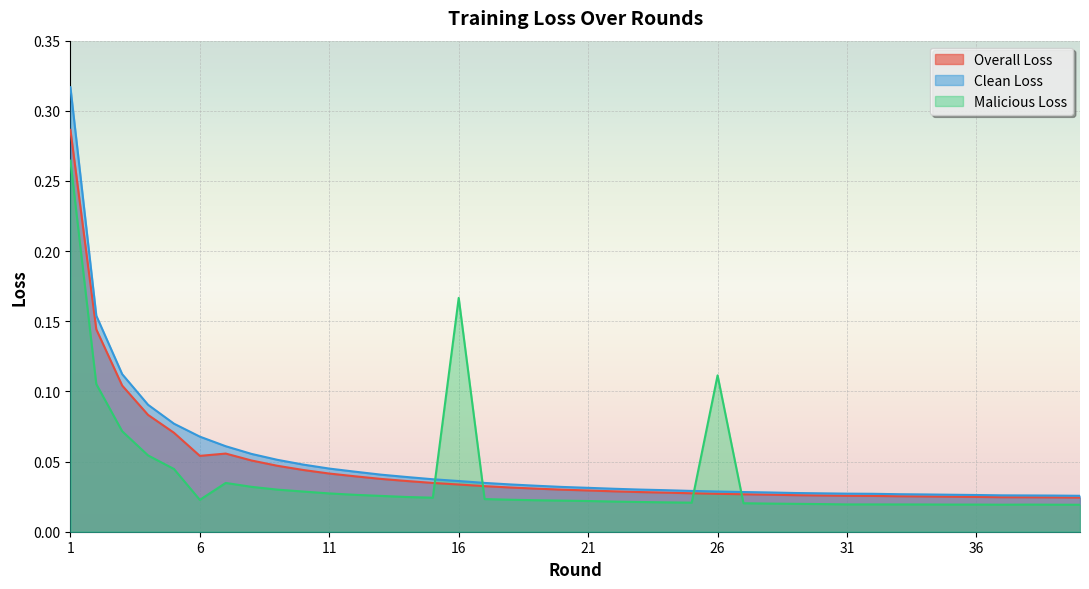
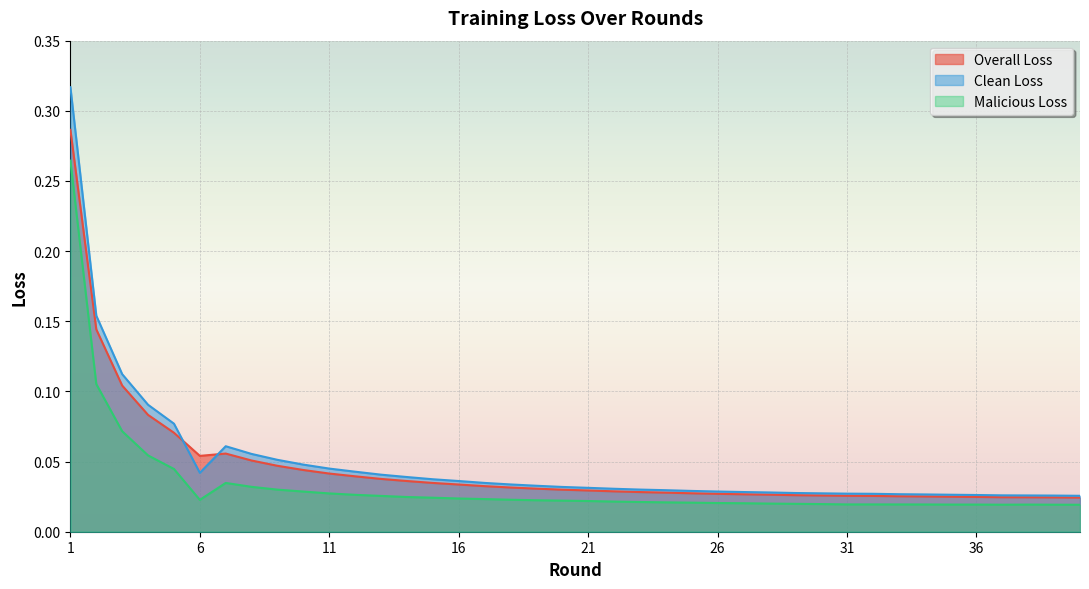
  {
    "Overall Loss": {
      "1": 0.286,
      "6": 0.054,
      "11": 0.041,
      "16": 0.034,
      "21": 0.029
    },
    "Clean Loss": {
      "1": 0.317,
-     "6": 0.068,
+     "6": 0.042,
      "11": 0.045,
      "16": 0.036,
      "21": 0.031
    },
    "Malicious Loss": {
      "1": 0.265,
      "6": 0.023,
      "11": 0.027,
-     "16": 0.167,
+     "16": 0.024,
      "21": 0.022,
-     "26": 0.111,
+     "26": 0.020,
      "31": 0.019,
      "36": 0.019
    }
  }
